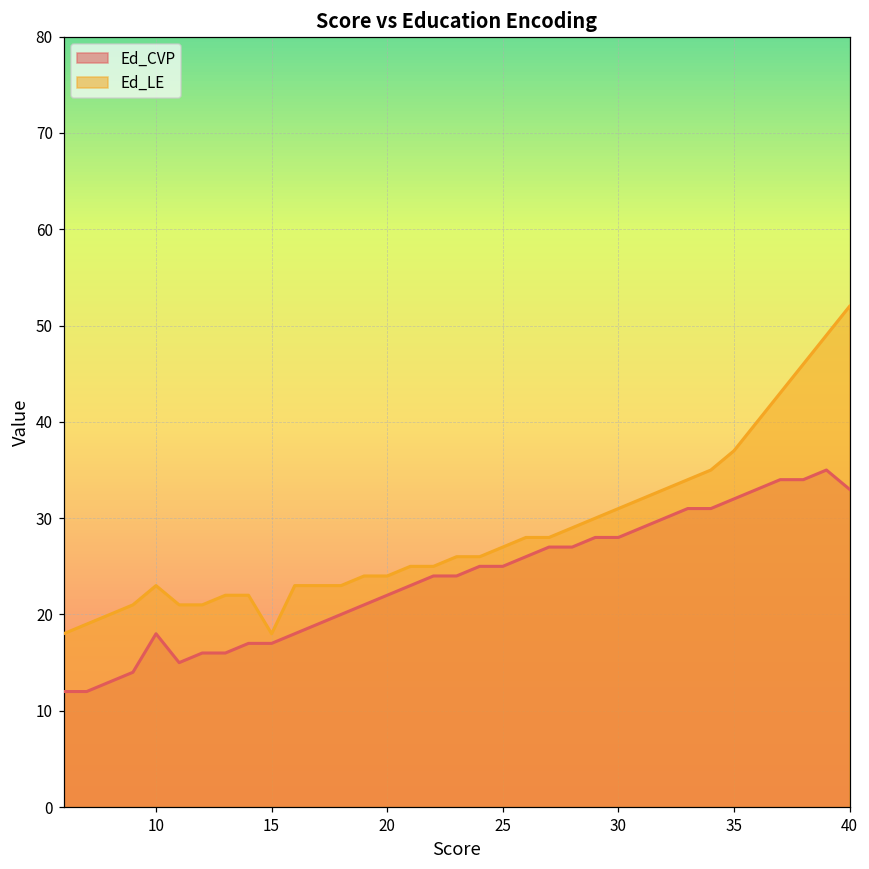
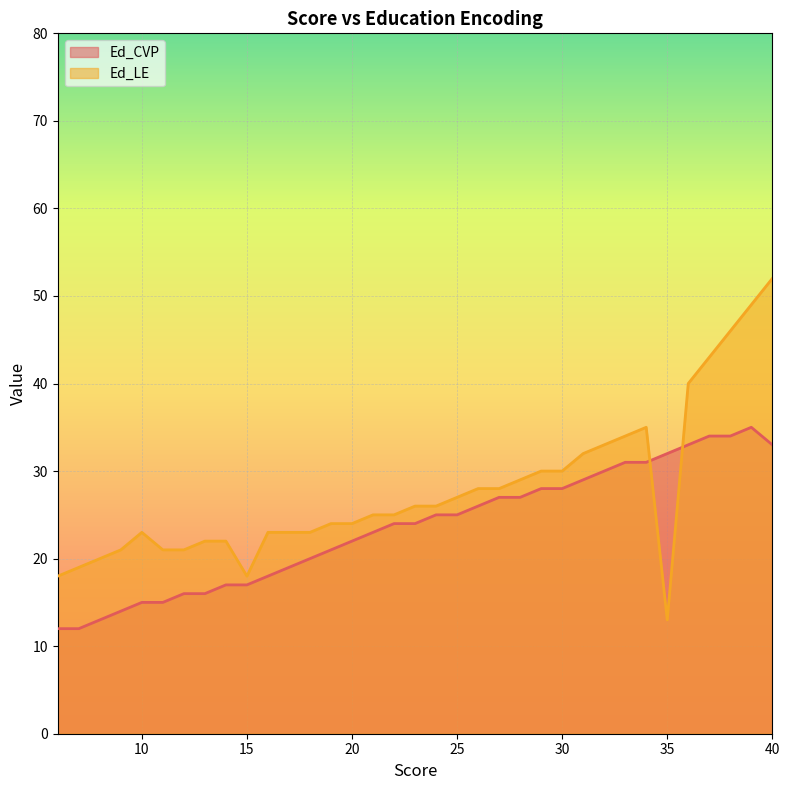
  {
    "Ed_CVP": {
-     "10": 18,
+     "10": 15,
      "15": 17,
      "20": 22,
      "25": 25,
      "30": 28,
      "35": 32,
      "40": 33
    },
    "Ed_LE": {
      "10": 23,
      "15": 18,
      "20": 24,
      "25": 27,
-     "30": 31,
-     "35": 37,
+     "30": 30,
+     "35": 13,
      "40": 52
    }
  }
